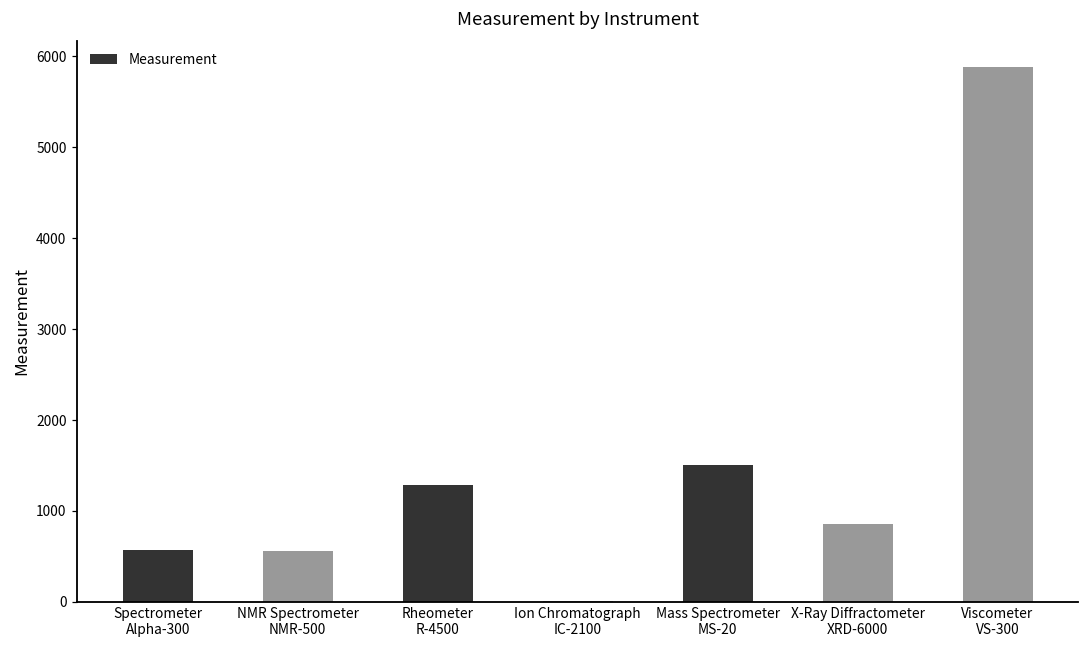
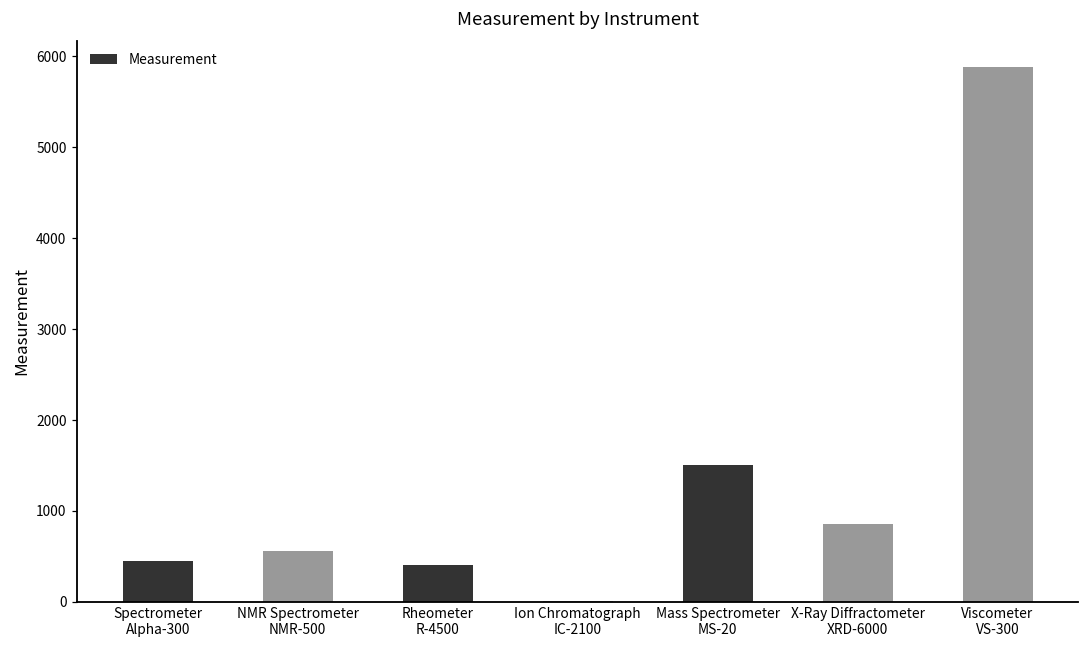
  {
-   "Spectrometer Alpha-300": 600,
+   "Spectrometer Alpha-300": 500,
    "NMR Spectrometer NMR-500": 600,
-   "Rheometer R-4500": 1300,
+   "Rheometer R-4500": 400,
    "Mass Spectrometer MS-20": 1500,
    "X-Ray Diffractometer XRD-6000": 900,
    "Viscometer VS-300": 5900
  }
